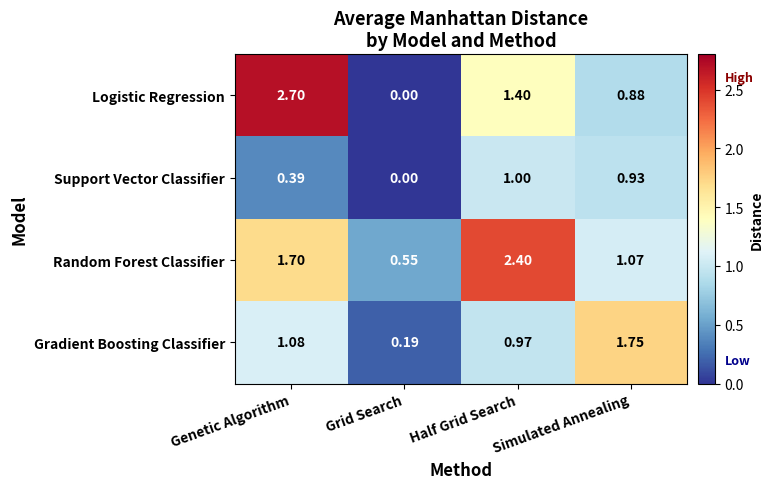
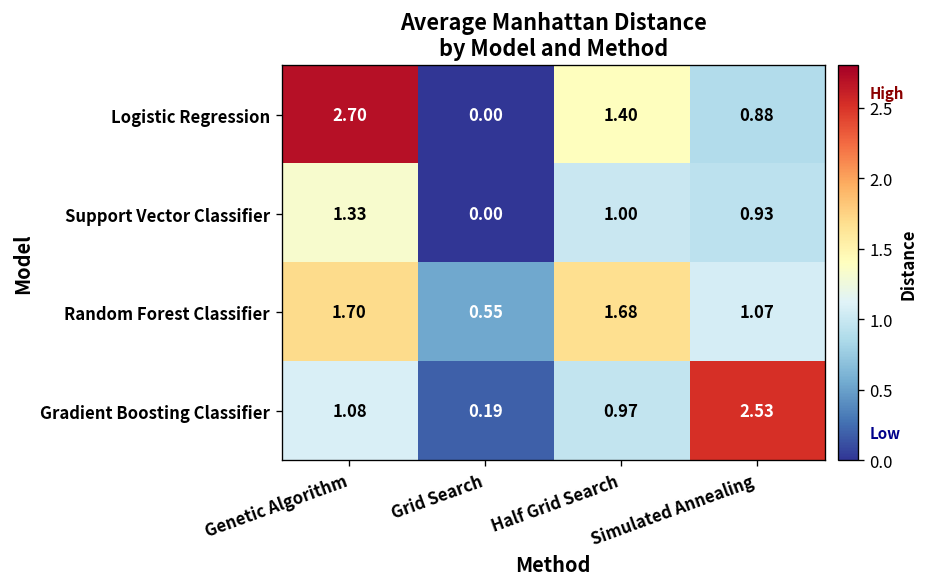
  {
    "Logistic Regression": {
      "Genetic Algorithm": 2.70,
      "Grid Search": 0.00,
      "Half Grid Search": 1.40,
      "Simulated Annealing": 0.88
    },
    "Support Vector Classifier": {
-     "Genetic Algorithm": 0.39,
+     "Genetic Algorithm": 1.33,
      "Grid Search": 0.00,
      "Half Grid Search": 1.00,
      "Simulated Annealing": 0.93
    },
    "Random Forest Classifier": {
      "Genetic Algorithm": 1.70,
      "Grid Search": 0.55,
-     "Half Grid Search": 2.40,
+     "Half Grid Search": 1.68,
      "Simulated Annealing": 1.07
    },
    "Gradient Boosting Classifier": {
      "Genetic Algorithm": 1.08,
      "Grid Search": 0.19,
      "Half Grid Search": 0.97,
-     "Simulated Annealing": 1.75
+     "Simulated Annealing": 2.53
    }
  }
